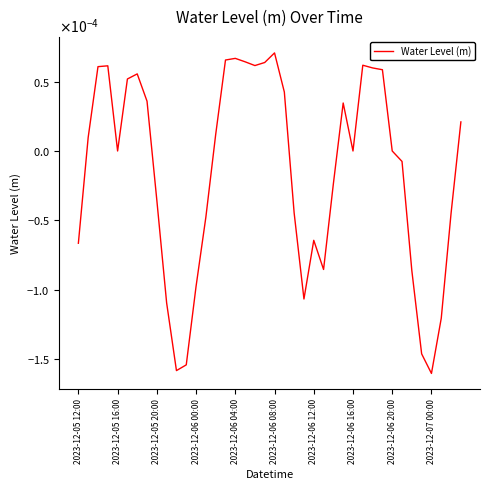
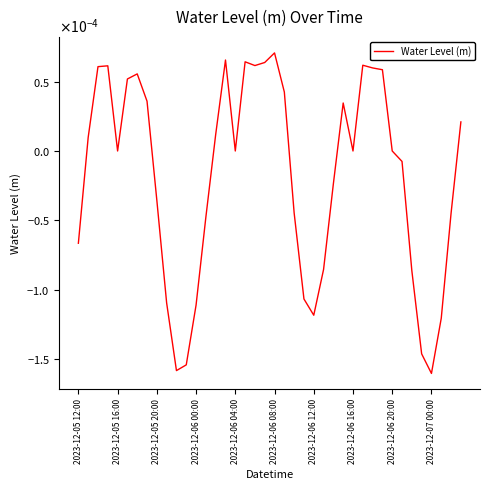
  {
    "2023-12-05 12:00": -0.000066,
    "2023-12-05 16:00": 0.000000,
    "2023-12-05 20:00": -0.000036,
-   "2023-12-06 00:00": -0.000098,
-   "2023-12-06 04:00": 0.0001,
+   "2023-12-06 00:00": -0.000111,
+   "2023-12-06 04:00": 0.0000,
    "2023-12-06 08:00": 0.000071,
-   "2023-12-06 12:00": -0.000064,
+   "2023-12-06 12:00": -0.000118,
    "2023-12-06 16:00": 0.000000,
    "2023-12-06 20:00": 0.000000,
    "2023-12-07 00:00": -0.000160
  }
